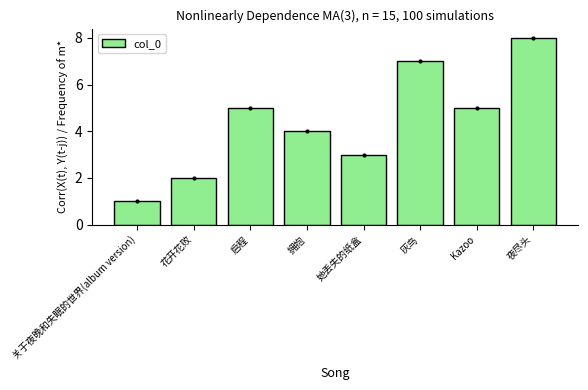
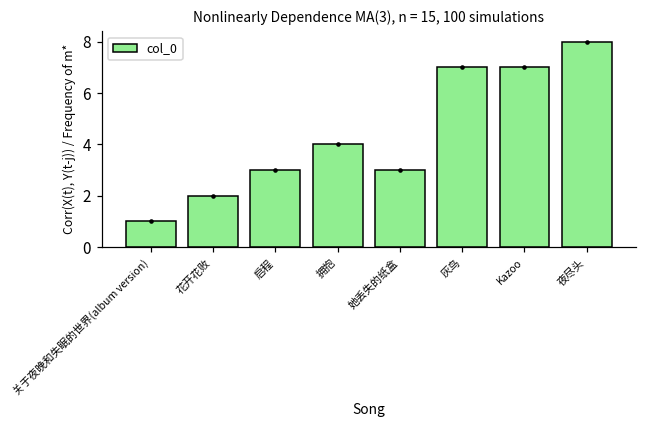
  {
    "关于夜晚和失眠的世界(album version)": 1,
    "花开花败": 2,
-   "启程": 5,
+   "启程": 3,
    "拥抱": 4,
    "她丢失的纸盒": 3,
    "灰鸟": 7,
-   "Kazoo": 5,
+   "Kazoo": 7,
    "夜尽头": 8
  }
